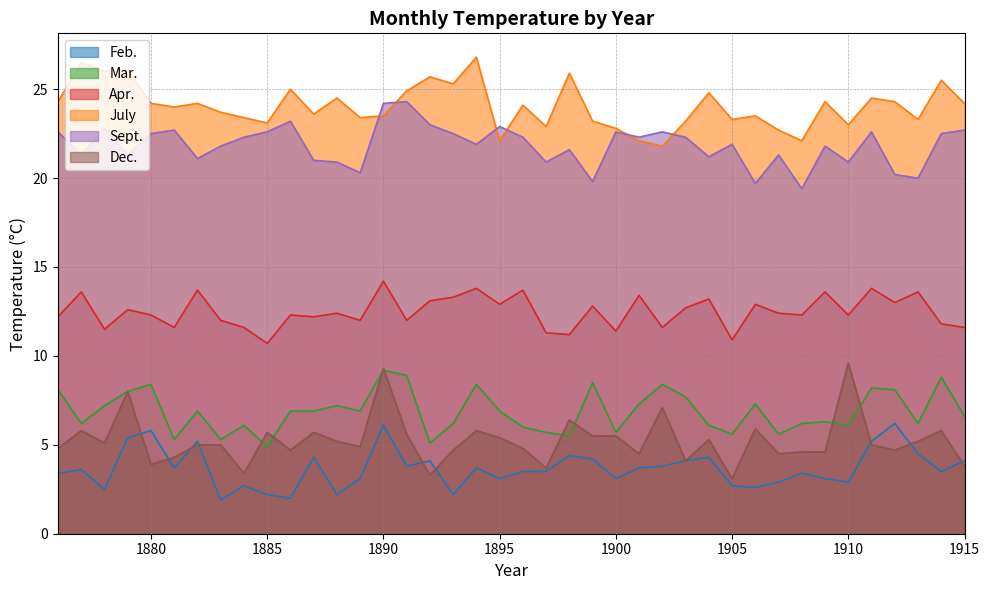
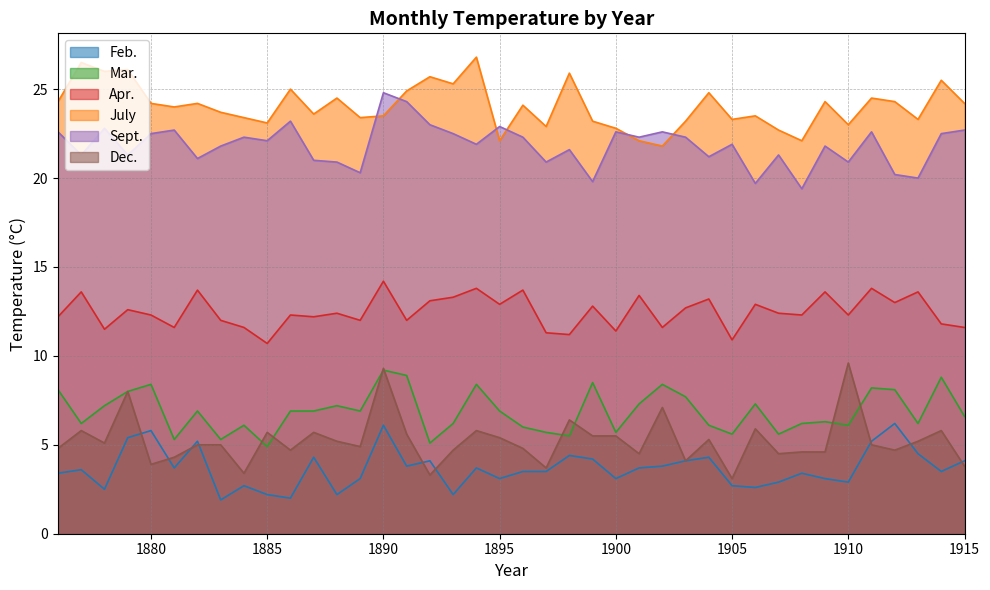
  {
    "Feb.": {
      "1880": 5.8,
      "1885": 2.2,
      "1890": 6.1,
      "1895": 3.1,
      "1900": 3.1,
      "1905": 2.7,
      "1910": 2.9,
      "1915": 4.1
    },
    "Mar.": {
      "1880": 8.4,
      "1885": 4.9,
      "1895": 6.9,
      "1900": 5.7,
      "1905": 5.6,
      "1910": 6.1,
      "1915": 6.6
    },
    "Apr.": {
      "1880": 12.3,
      "1885": 10.7,
      "1890": 14.2,
      "1895": 12.9,
      "1900": 11.4,
      "1905": 10.9,
      "1910": 12.3,
      "1915": 11.6
    },
    "July": {
      "1880": 24.2,
      "1885": 23.1,
      "1890": 23.5,
      "1895": 22.1,
      "1900": 22.8,
      "1905": 23.3,
      "1910": 23.0,
      "1915": 24.2
    },
    "Sept.": {
      "1880": 22.5,
-     "1885": 22.6,
-     "1890": 24.2,
+     "1885": 22.1,
+     "1890": 24.8,
      "1895": 22.9,
      "1900": 22.6,
      "1905": 21.9,
      "1910": 20.9,
      "1915": 22.7
    },
    "Dec.": {
      "1880": 3.9,
      "1885": 5.7,
      "1895": 5.4,
      "1900": 5.5,
      "1905": 3.1,
      "1910": 9.6,
      "1915": 3.8
    }
  }
